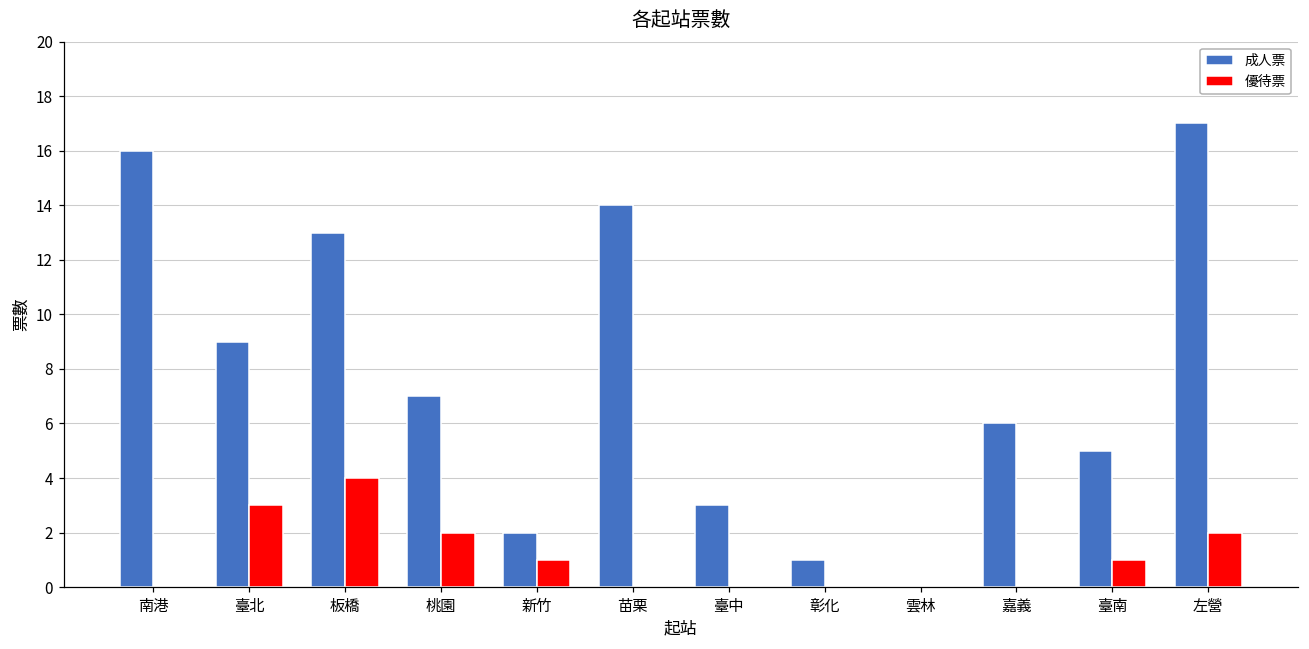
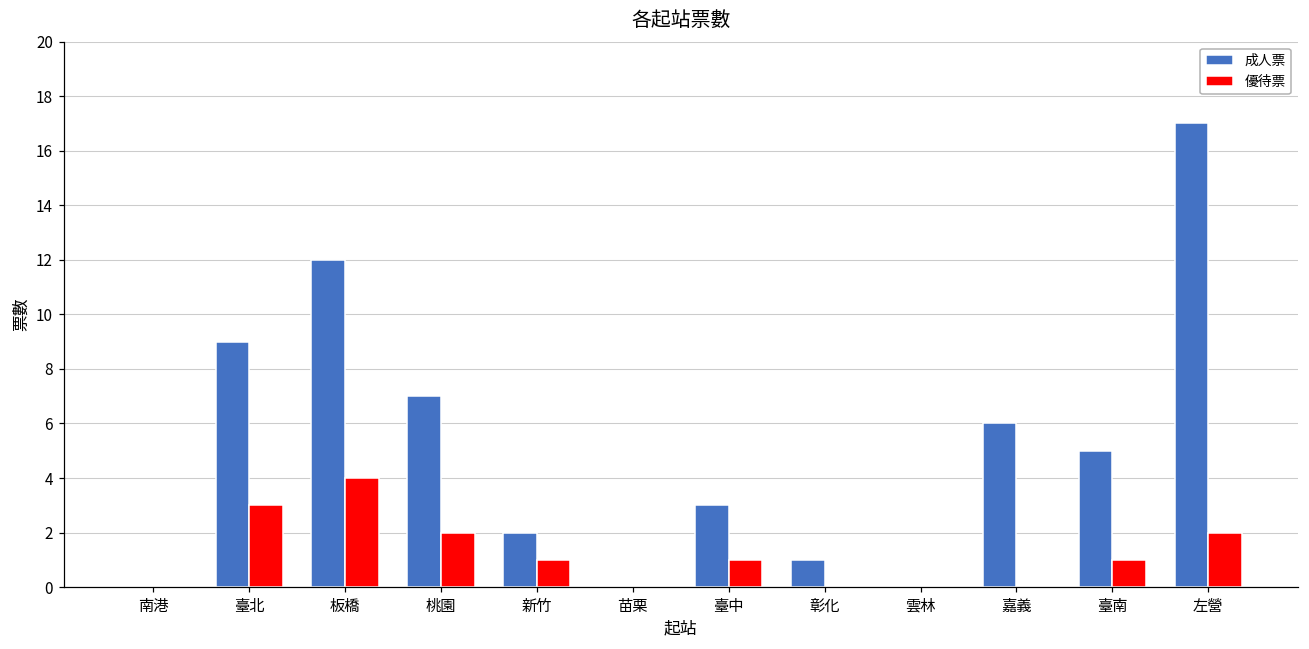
  {
    "成人票": {
-     "南港": 16,
+     "南港": 0,
      "臺北": 9,
-     "板橋": 13,
+     "板橋": 12,
      "桃園": 7,
      "新竹": 2,
-     "苗栗": 14,
+     "苗栗": 0,
      "臺中": 3,
      "彰化": 1,
      "雲林": 0,
      "嘉義": 6,
      "臺南": 5,
      "左營": 17
    },
    "優待票": {
      "南港": 0,
      "臺北": 3,
      "板橋": 4,
      "桃園": 2,
      "新竹": 1,
      "苗栗": 0,
-     "臺中": 0,
+     "臺中": 1,
      "彰化": 0,
      "雲林": 0,
      "嘉義": 0,
      "臺南": 1,
      "左營": 2
    }
  }
